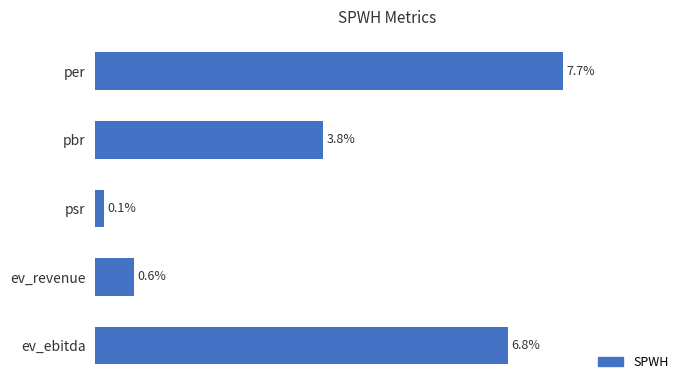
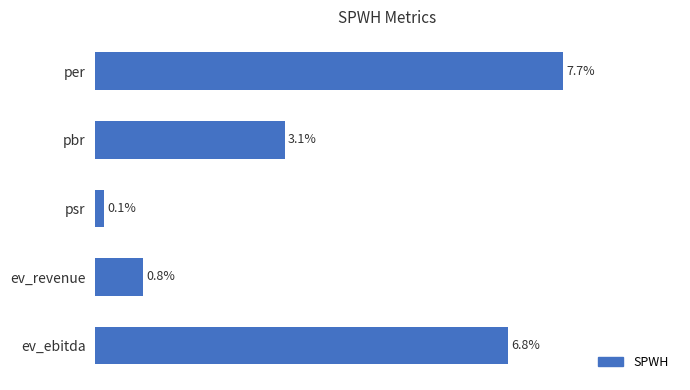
  {
    "per": "7.7%",
-   "pbr": "3.8%",
+   "pbr": "3.1%",
    "psr": "0.1%",
-   "ev_revenue": "0.6%",
+   "ev_revenue": "0.8%",
    "ev_ebitda": "6.8%"
  }
